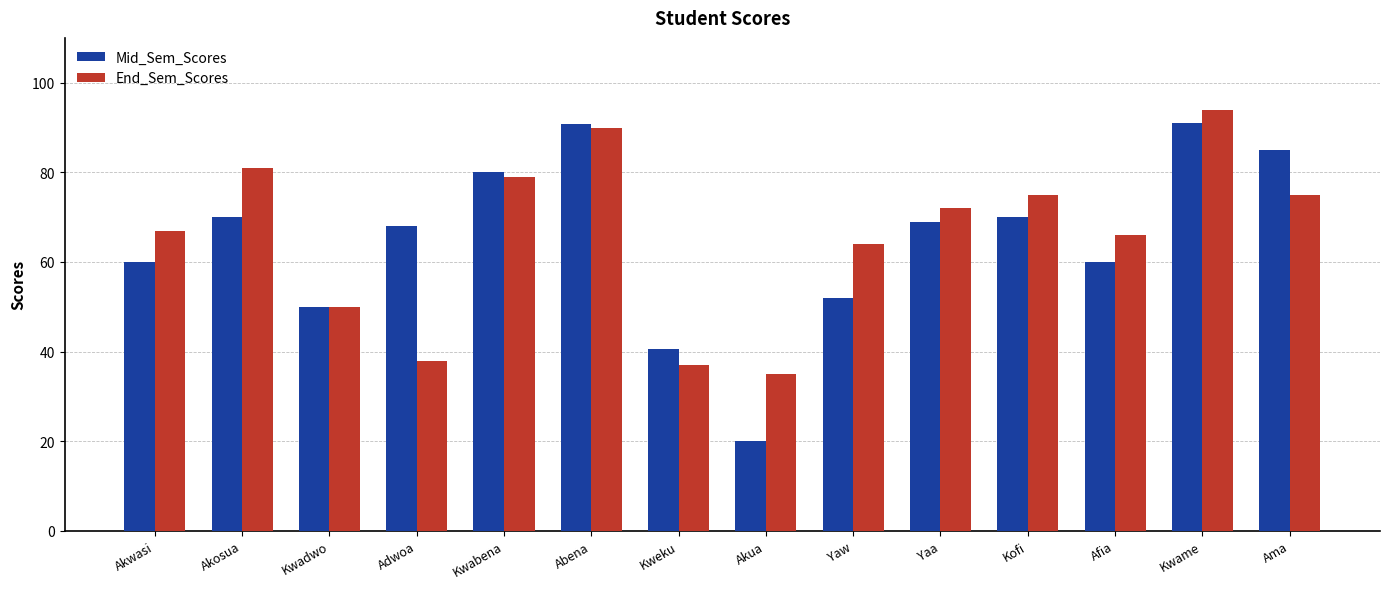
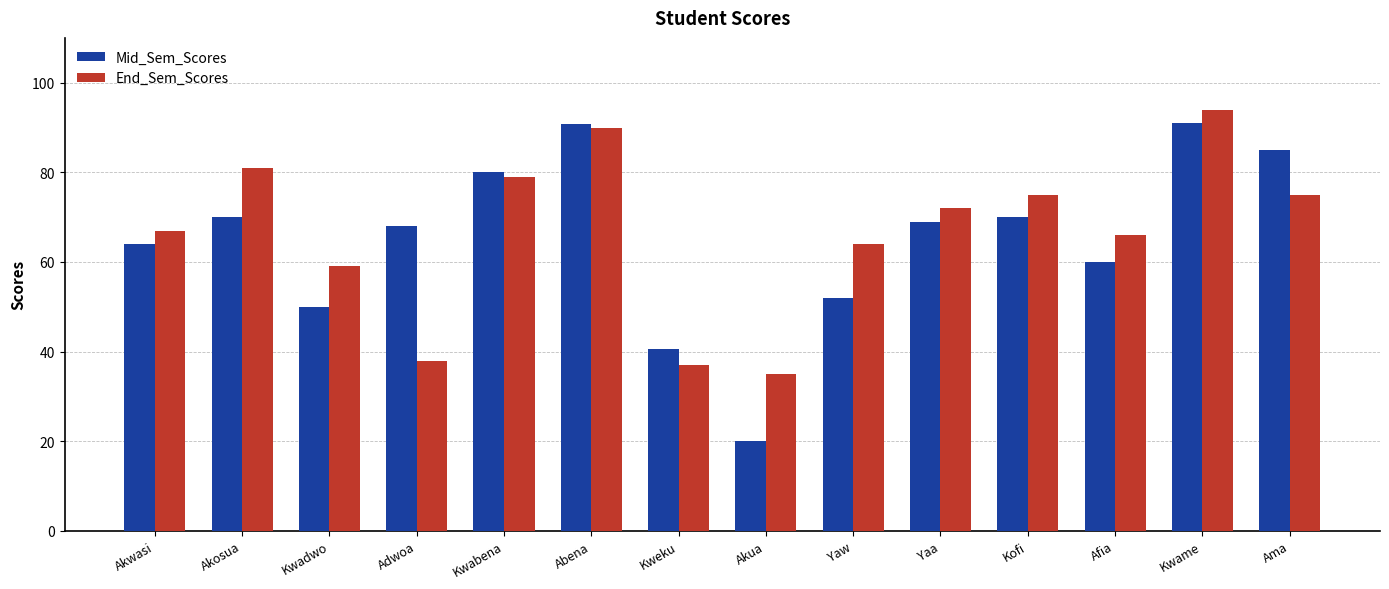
  {
    "Mid_Sem_Scores": {
-     "Akwasi": 60,
+     "Akwasi": 64,
      "Akosua": 70,
      "Kwadwo": 50,
      "Adwoa": 68,
      "Kwabena": 80,
      "Abena": 91,
      "Kweku": 41,
      "Akua": 20,
      "Yaw": 52,
      "Yaa": 69,
      "Kofi": 70,
      "Afia": 60,
      "Kwame": 91,
      "Ama": 85
    },
    "End_Sem_Scores": {
      "Akwasi": 67,
      "Akosua": 81,
-     "Kwadwo": 50,
+     "Kwadwo": 59,
      "Adwoa": 38,
      "Kwabena": 79,
      "Abena": 90,
      "Kweku": 37,
      "Akua": 35,
      "Yaw": 64,
      "Yaa": 72,
      "Kofi": 75,
      "Afia": 66,
      "Kwame": 94,
      "Ama": 75
    }
  }
